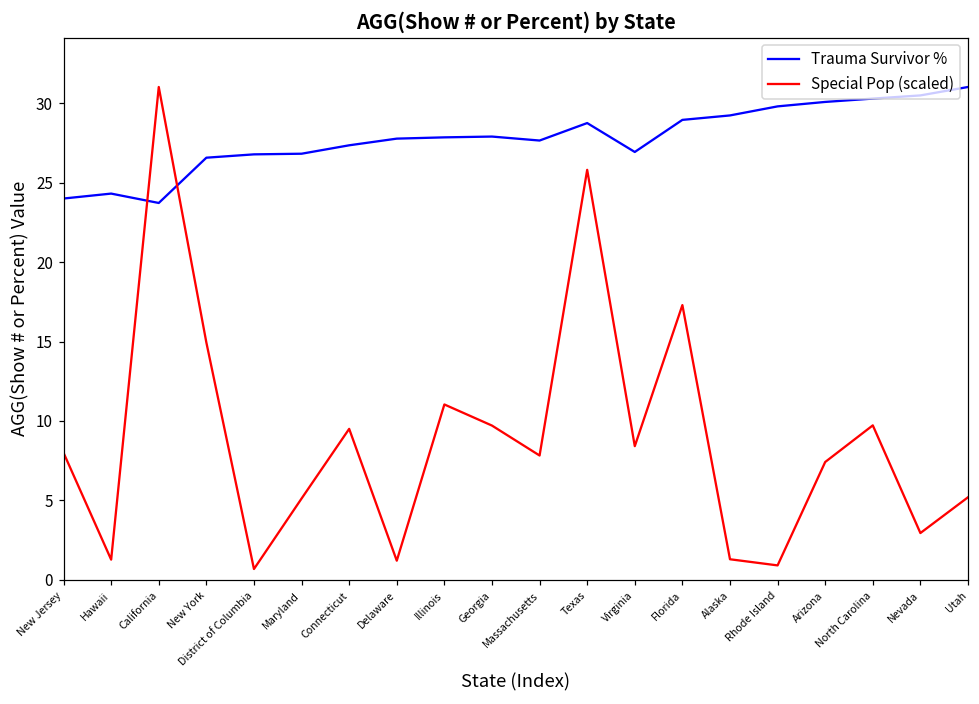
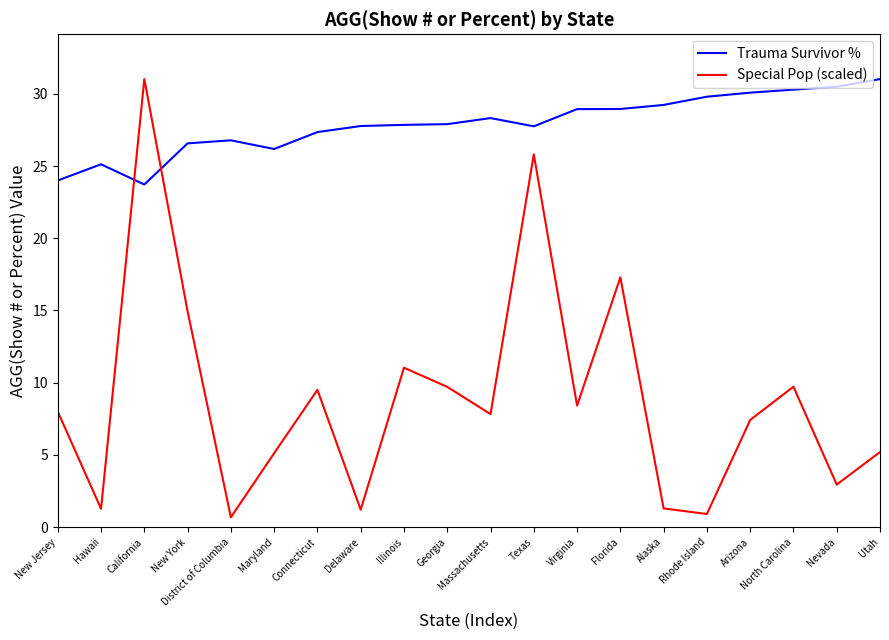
  {
    "Trauma Survivor %": {
      "New Jersey": 24.0,
-     "Hawaii": 24.3,
+     "Hawaii": 25.1,
      "California": 23.7,
      "New York": 26.6,
      "District of Columbia": 26.8,
-     "Maryland": 26.8,
+     "Maryland": 26.2,
      "Connecticut": 27.4,
      "Delaware": 27.8,
      "Illinois": 27.9,
      "Georgia": 27.9,
-     "Massachusetts": 27.7,
-     "Texas": 28.8,
-     "Virginia": 26.9,
+     "Massachusetts": 28.3,
+     "Texas": 27.8,
+     "Virginia": 28.9,
      "Florida": 29.0,
      "Alaska": 29.2,
      "Rhode Island": 29.8,
      "Arizona": 30.1,
      "North Carolina": 30.3,
      "Utah": 31.0
    },
    "Special Pop (scaled)": {
      "New Jersey": 8.0,
      "Hawaii": 1.3,
      "California": 31.0,
      "New York": 14.9,
      "District of Columbia": 0.7,
      "Maryland": 5.1,
      "Connecticut": 9.5,
      "Delaware": 1.2,
      "Illinois": 11.0,
      "Georgia": 9.7,
      "Massachusetts": 7.8,
      "Texas": 25.8,
      "Virginia": 8.4,
      "Florida": 17.3,
      "Alaska": 1.3,
      "Rhode Island": 0.9,
      "Arizona": 7.4,
      "North Carolina": 9.7,
      "Nevada": 2.9,
      "Utah": 5.2
    }
  }
